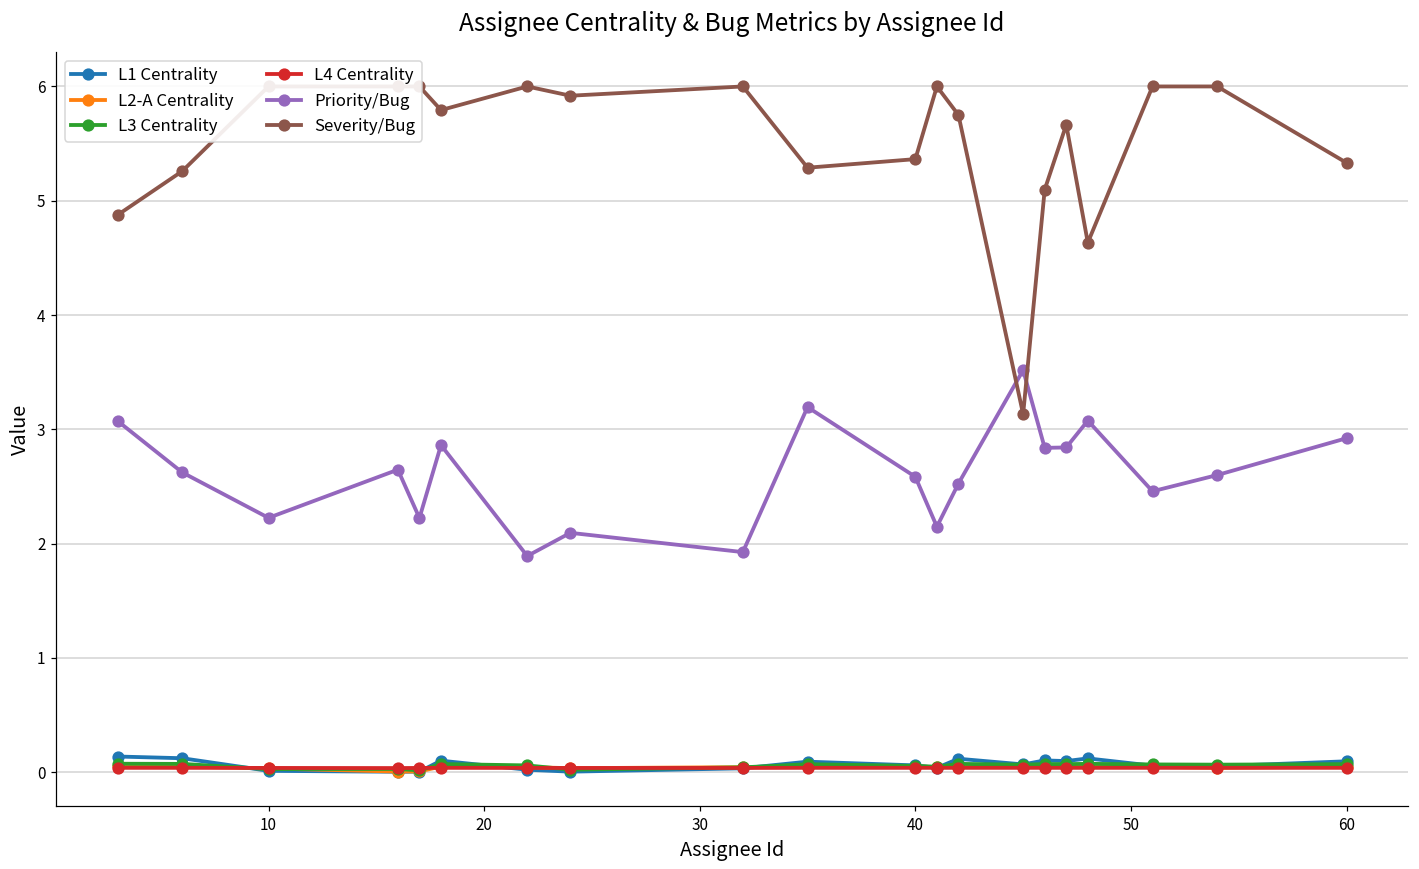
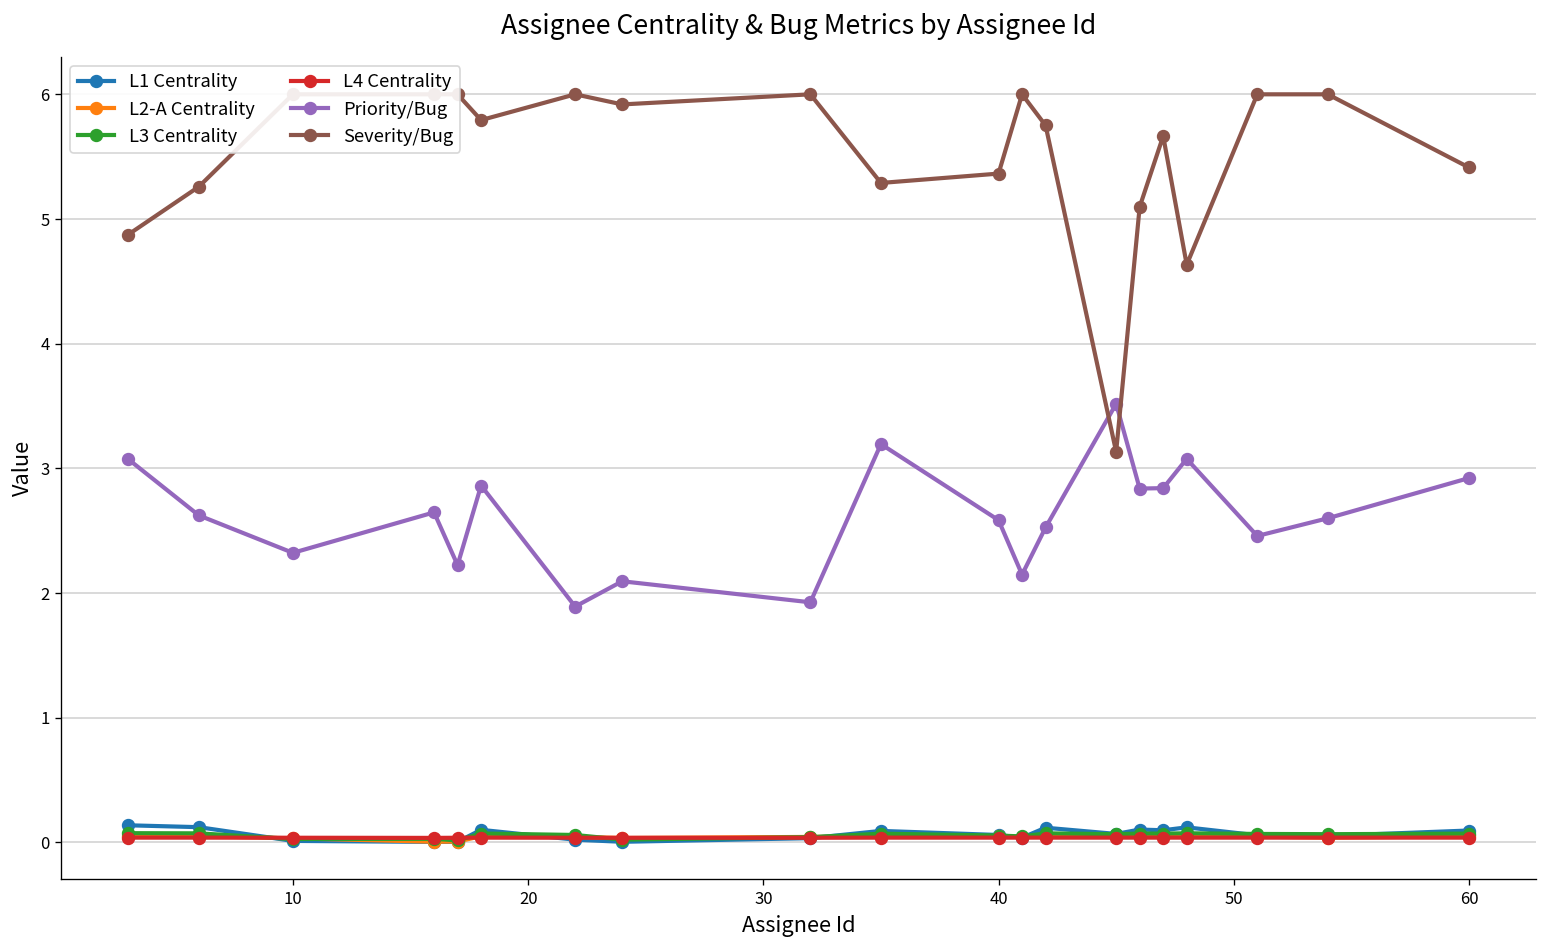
  {
    "L1 Centrality": {
      "60": 0.10
    },
    "Priority/Bug": {
-     "10": 2.23,
+     "10": 2.32,
      "40": 2.58,
      "60": 2.92
    },
    "Severity/Bug": {
      "40": 5.36,
-     "60": 5.33
+     "60": 5.41
    }
  }
